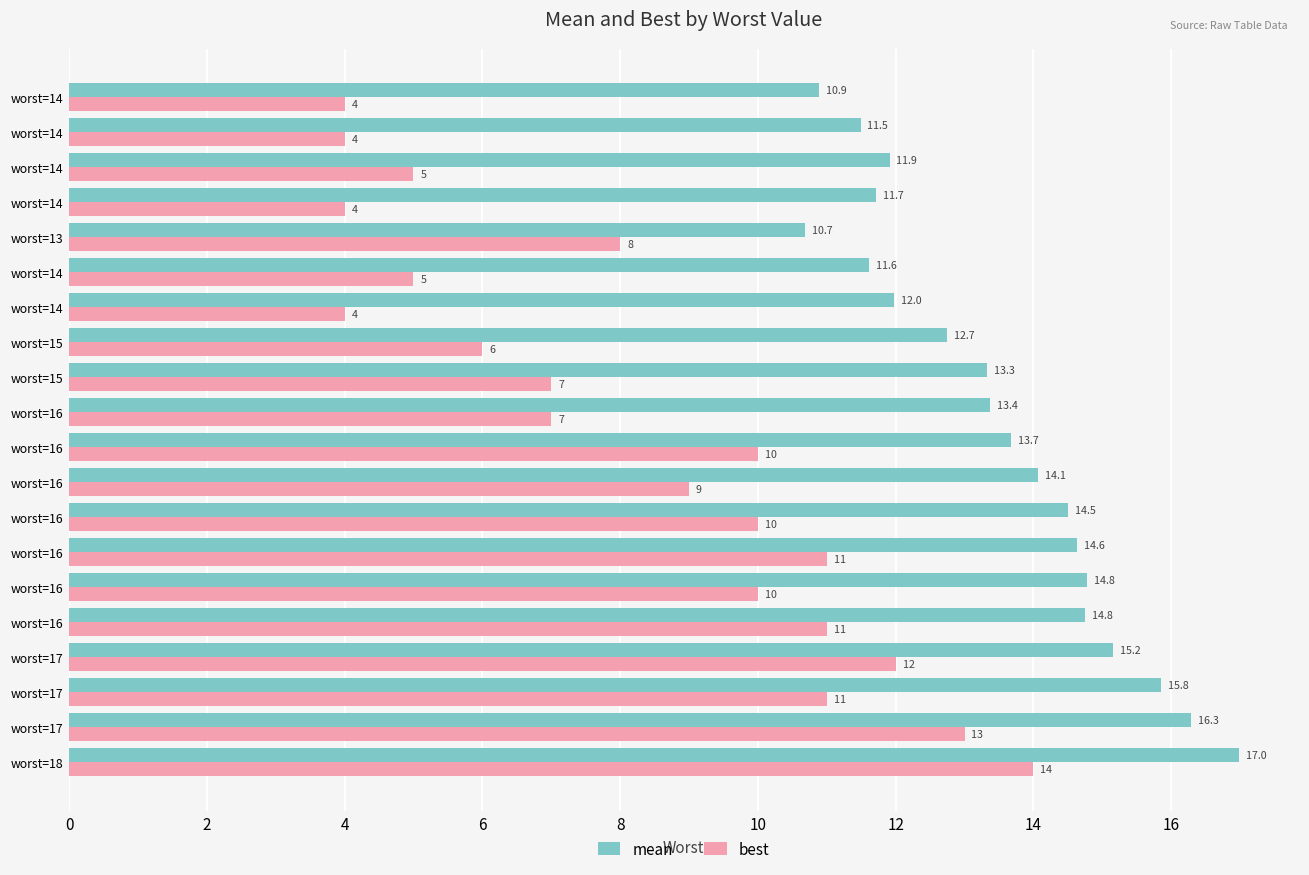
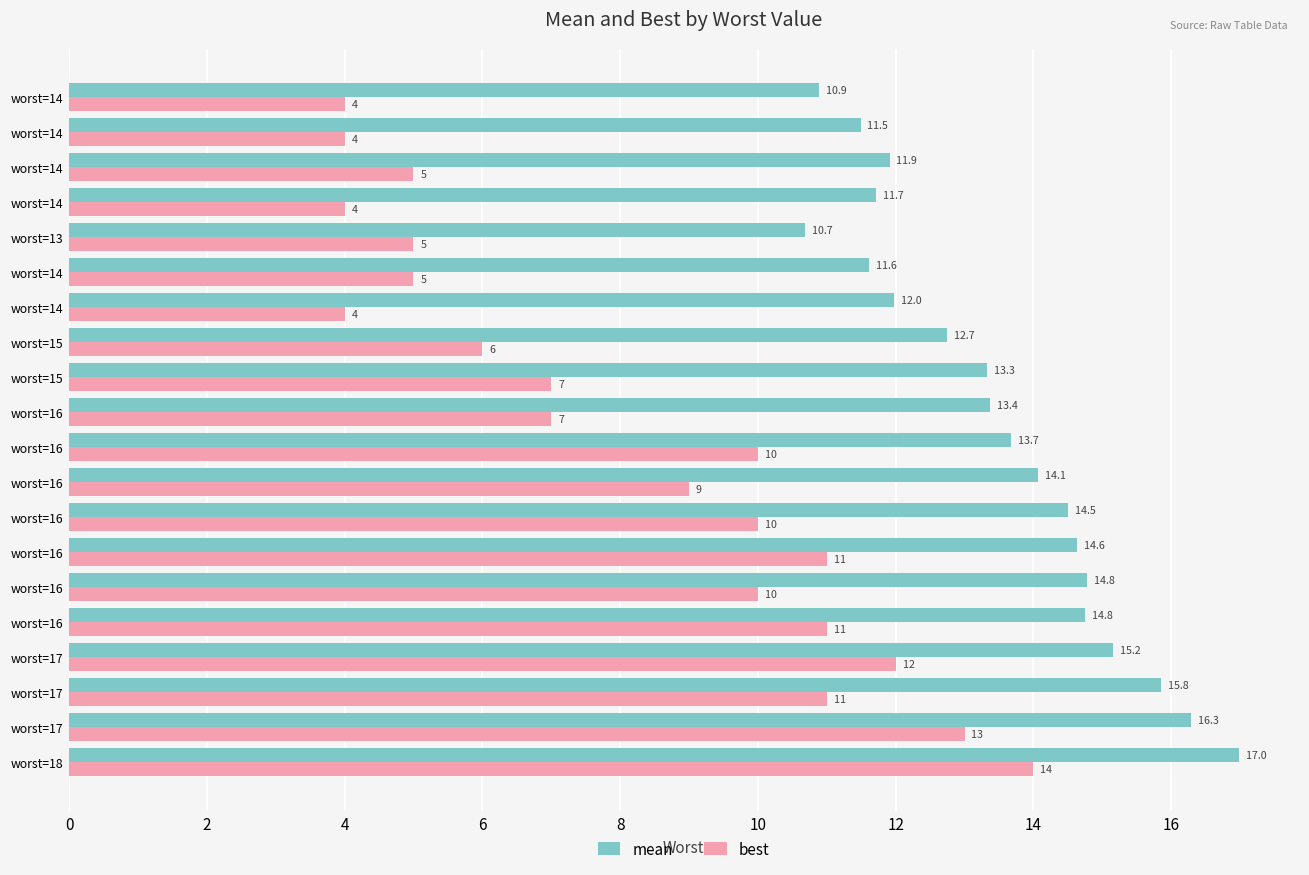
  {
    "mean": {
      "worst=13": 10.7,
      "worst=18": 17.0
    },
    "best": {
-     "worst=13": 8,
+     "worst=13": 5,
      "worst=18": 14
    }
  }
